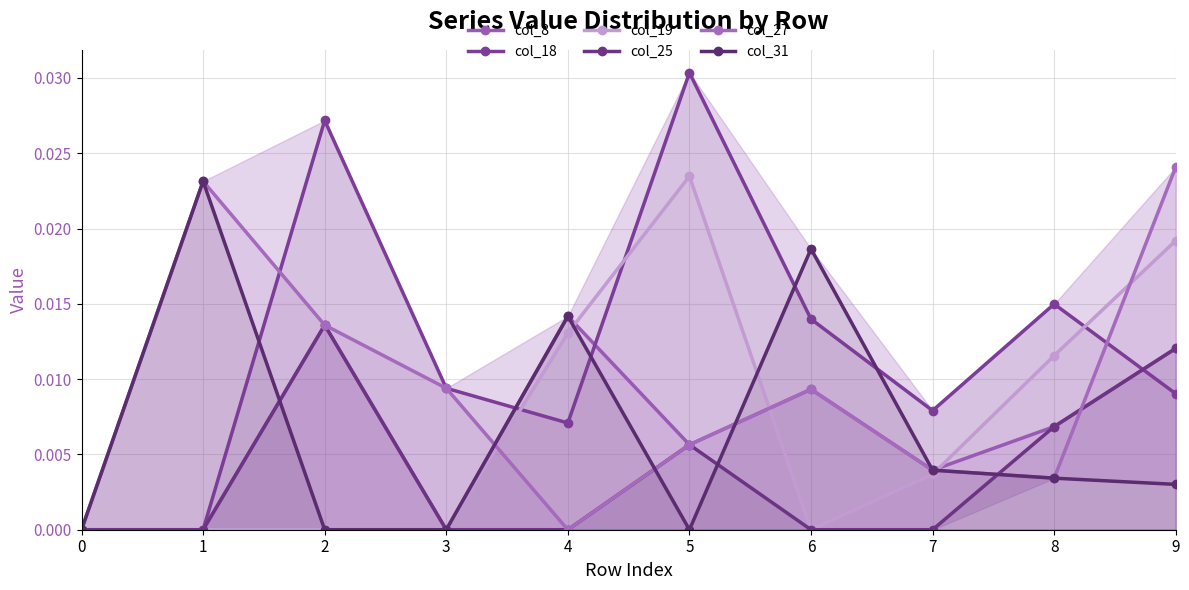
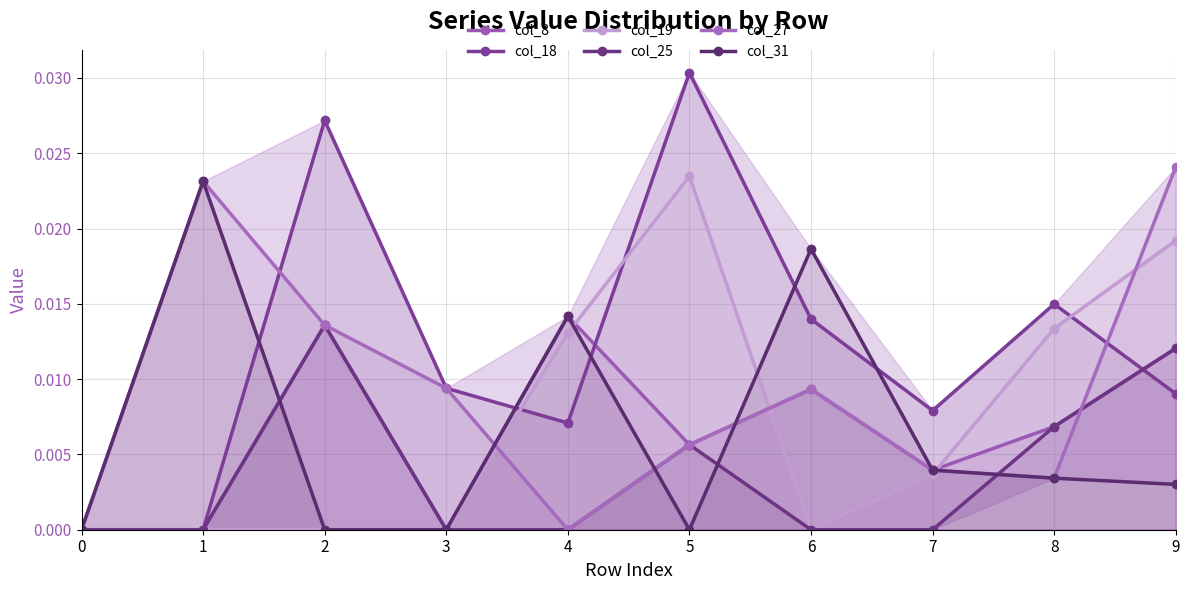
  {
    "col_19": {
      "4": 0.0131,
      "5": 0.0235,
      "7": 0.0037,
-     "8": 0.0116,
+     "8": 0.0134,
      "9": 0.0192
    }
  }
